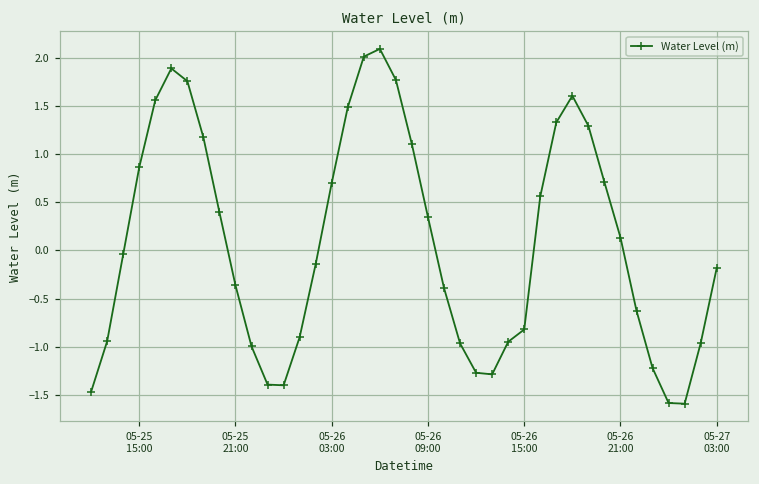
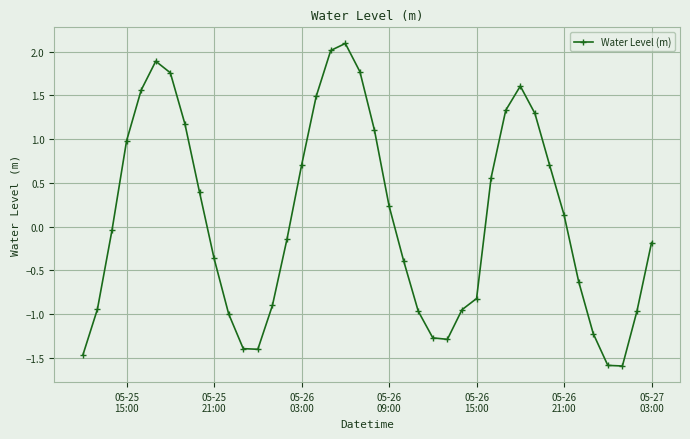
  {
-   "05-25 15:00": 0.9,
+   "05-25 15:00": 1.0,
    "05-25 21:00": -0.4,
    "05-26 03:00": 0.7,
-   "05-26 09:00": 0.3,
+   "05-26 09:00": 0.2,
    "05-26 15:00": -0.8,
    "05-26 21:00": 0.1,
    "05-27 03:00": -0.2
  }
